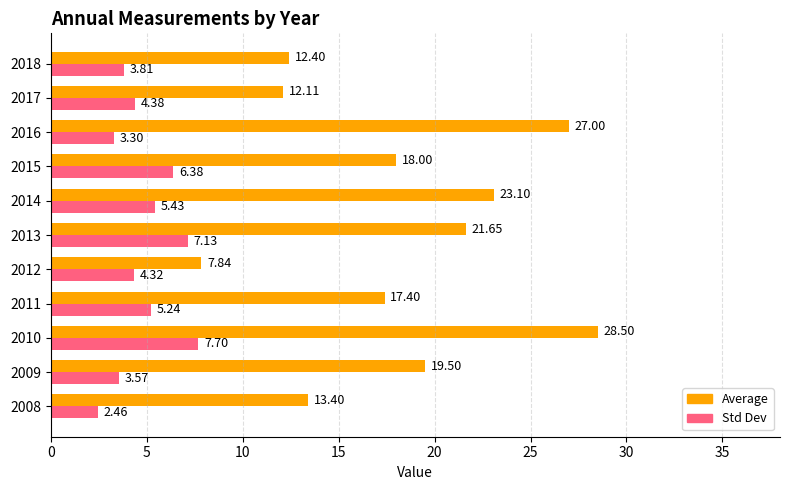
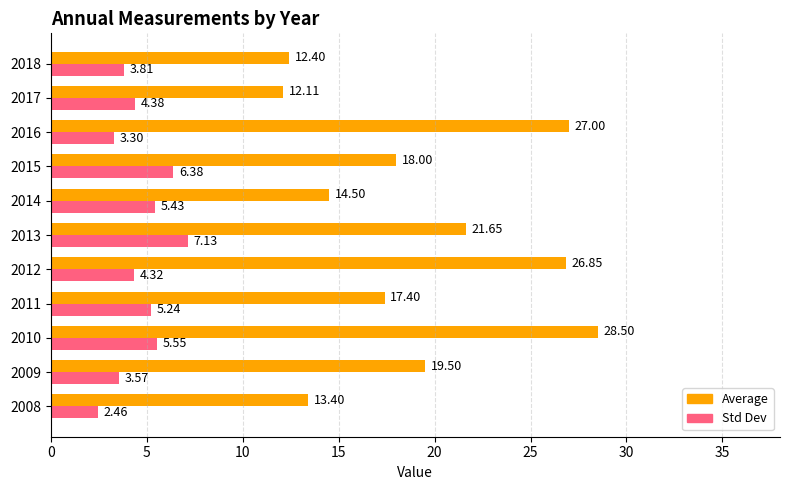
  {
    "Average": {
      "2018": 12.40,
      "2017": 12.11,
      "2016": 27.00,
      "2015": 18.00,
-     "2014": 23.10,
+     "2014": 14.50,
      "2013": 21.65,
-     "2012": 7.84,
+     "2012": 26.85,
      "2011": 17.40,
      "2010": 28.50,
      "2009": 19.50,
      "2008": 13.40
    },
    "Std Dev": {
      "2018": 3.81,
      "2017": 4.38,
      "2016": 3.30,
      "2015": 6.38,
      "2014": 5.43,
      "2013": 7.13,
      "2012": 4.32,
      "2011": 5.24,
-     "2010": 7.70,
+     "2010": 5.55,
      "2009": 3.57,
      "2008": 2.46
    }
  }
